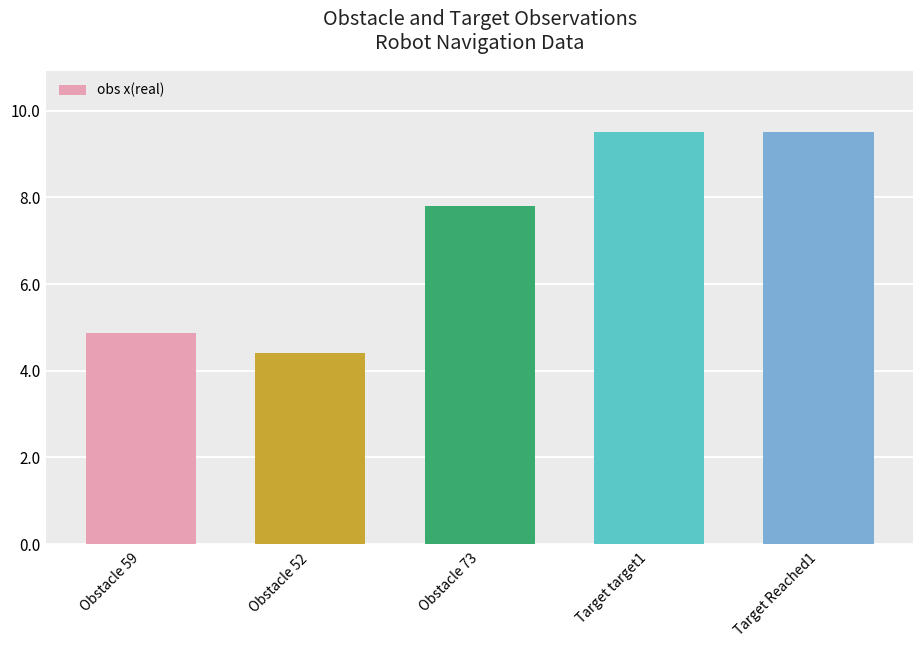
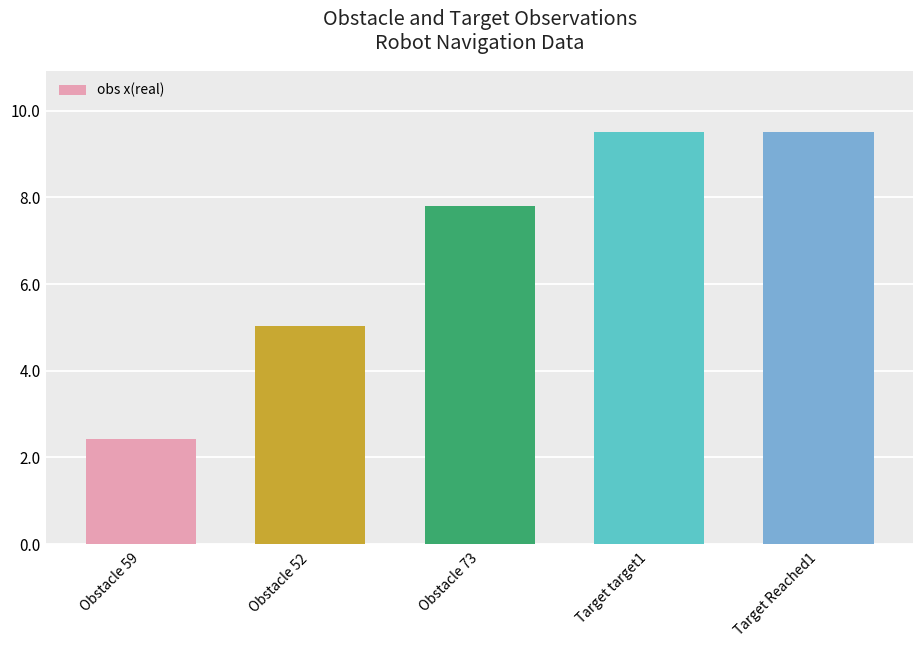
  {
-   "Obstacle 59": 4.9,
-   "Obstacle 52": 4.4,
+   "Obstacle 59": 2.4,
+   "Obstacle 52": 5.0,
    "Obstacle 73": 7.8,
    "Target target1": 9.5,
    "Target Reached1": 9.5
  }
